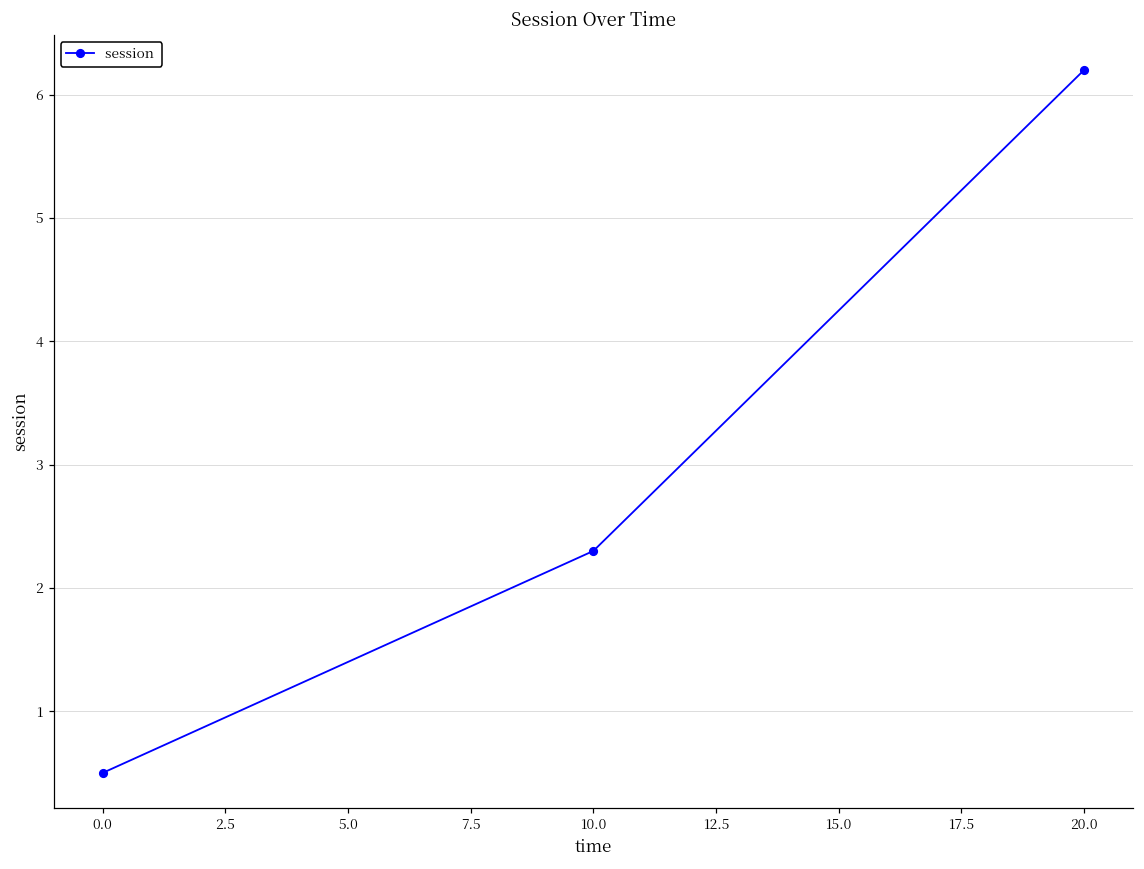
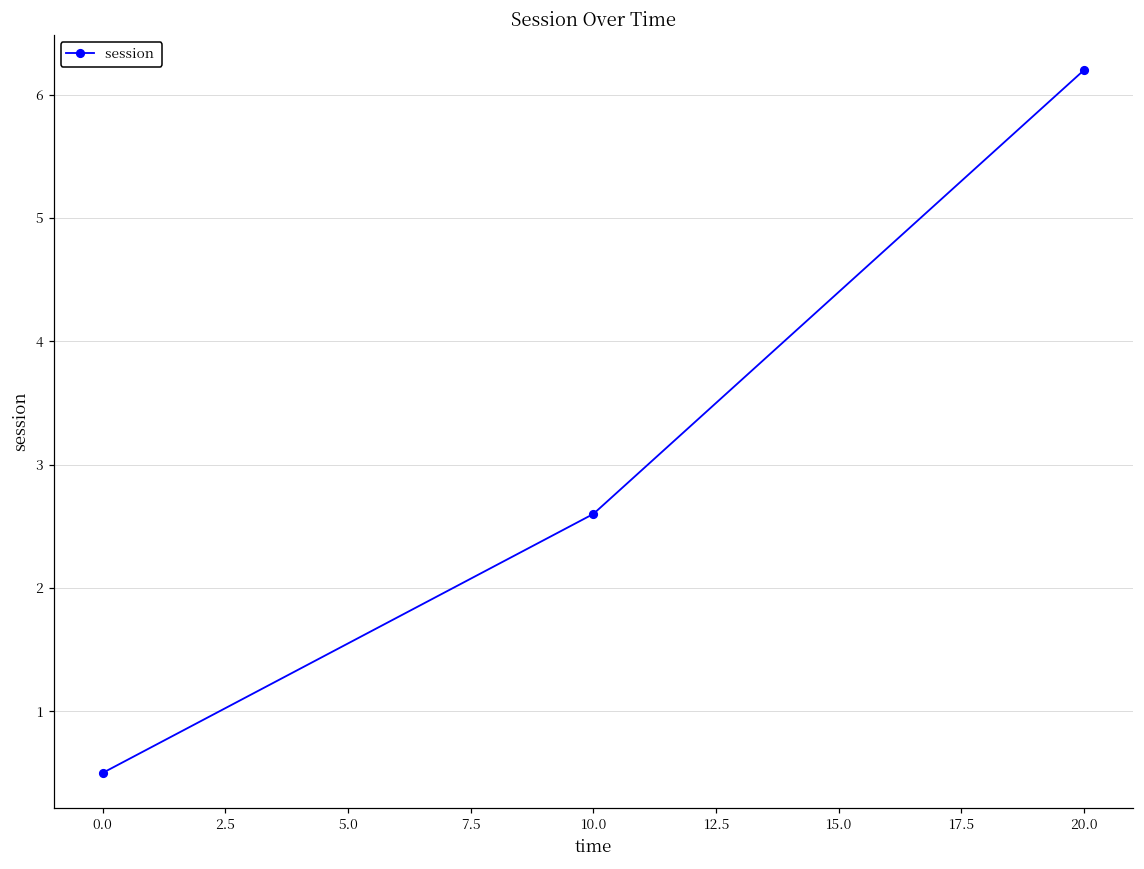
  {
    "0.0": 0.5,
-   "10.0": 2.3,
+   "10.0": 2.6,
    "20.0": 6.2
  }
